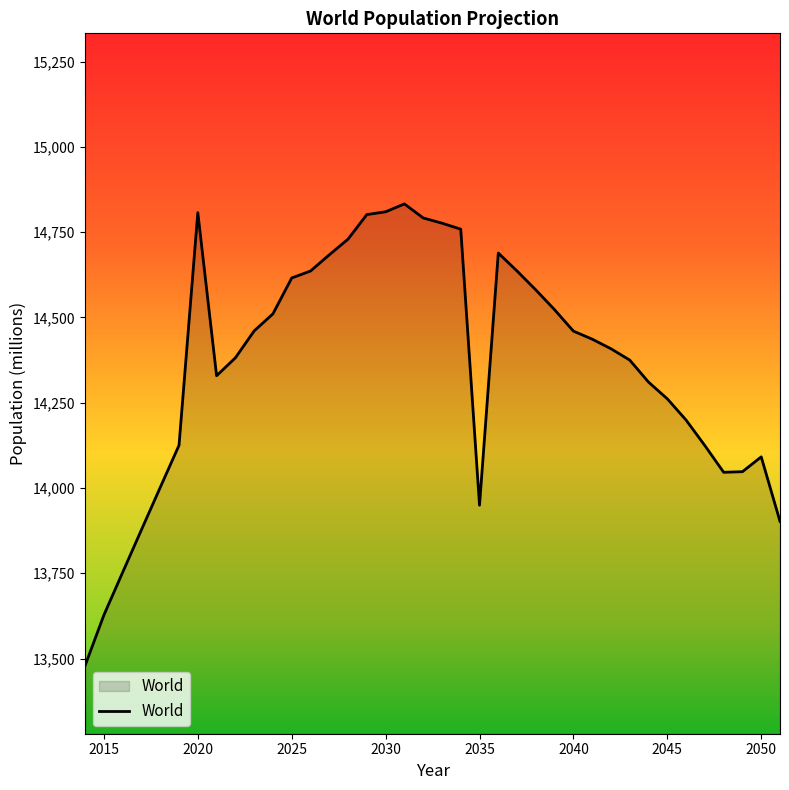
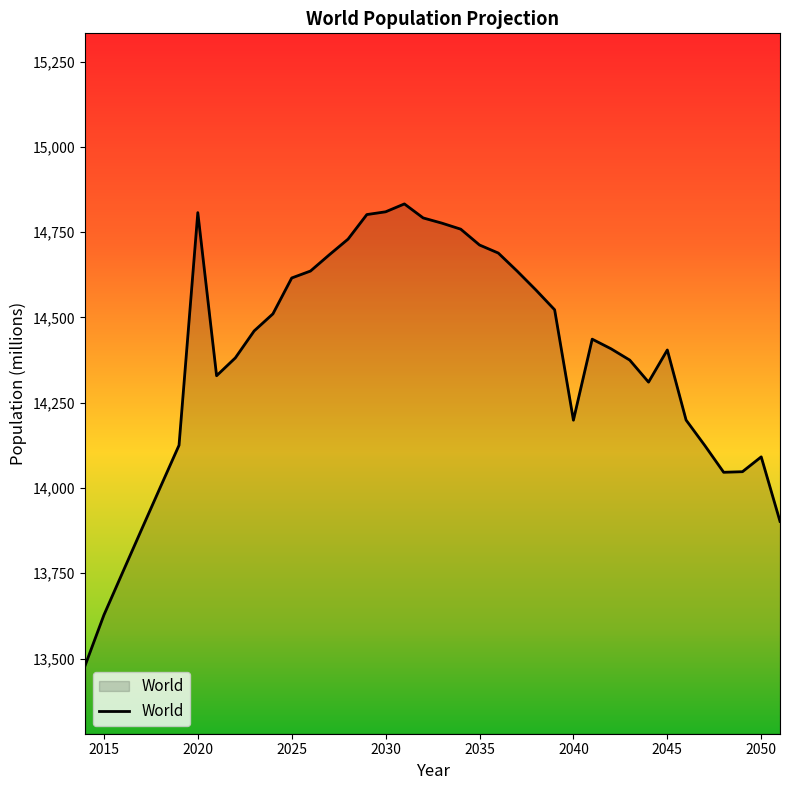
  {
    "2015": "13,630",
    "2020": "14,810",
    "2025": "14,620",
    "2030": "14,810",
-   "2035": "13,950",
-   "2040": "14,460",
-   "2045": "14,260",
+   "2035": "14,710",
+   "2040": "14,200",
+   "2045": "14,400",
    "2050": "14,090"
  }
